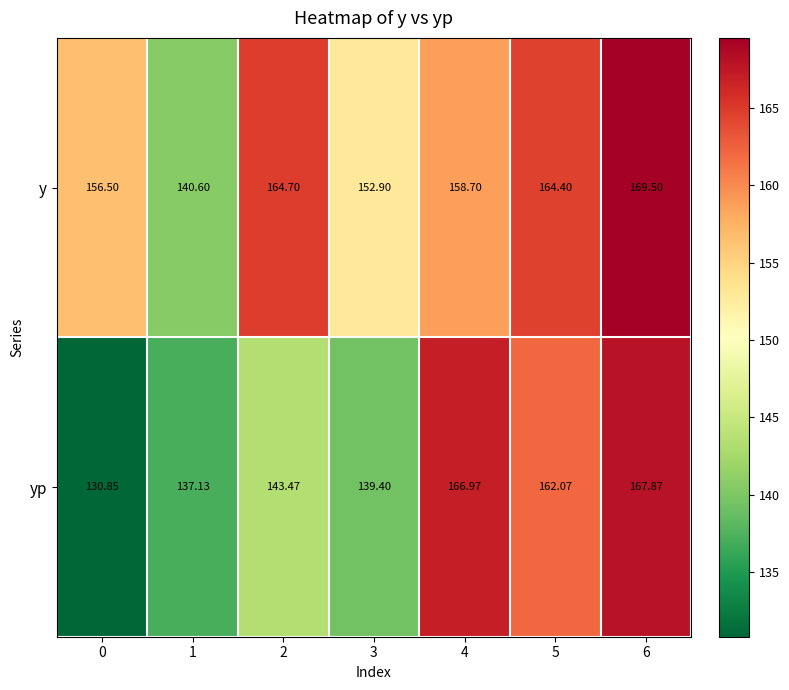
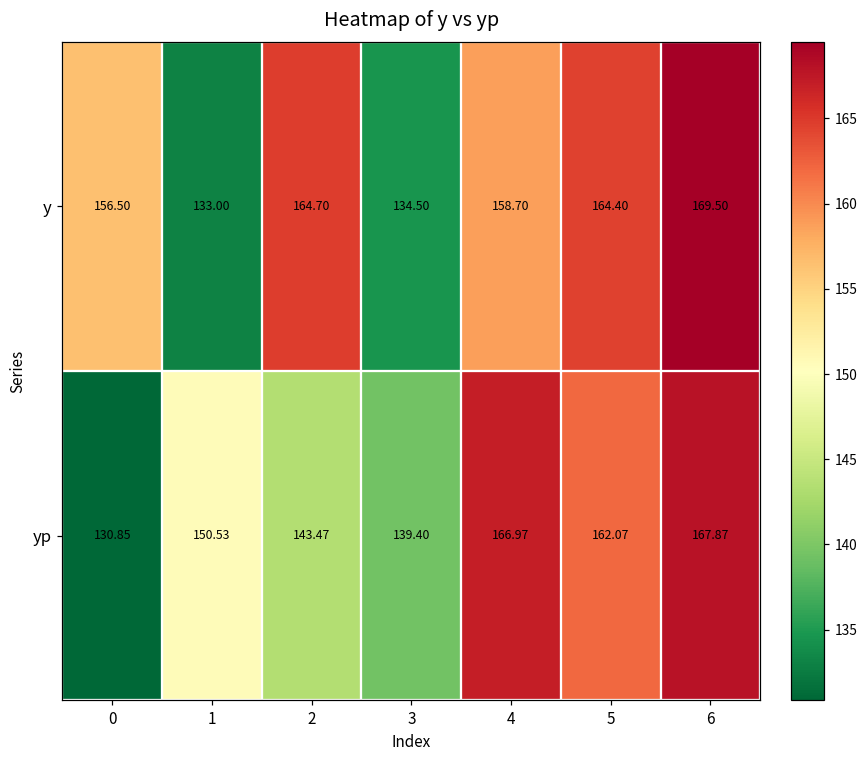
  {
    "y": {
      "0": 156.50,
-     "1": 140.60,
+     "1": 133.00,
      "2": 164.70,
-     "3": 152.90,
+     "3": 134.50,
      "4": 158.70,
      "5": 164.40,
      "6": 169.50
    },
    "yp": {
      "0": 130.85,
-     "1": 137.13,
+     "1": 150.53,
      "2": 143.47,
      "3": 139.40,
      "4": 166.97,
      "5": 162.07,
      "6": 167.87
    }
  }
